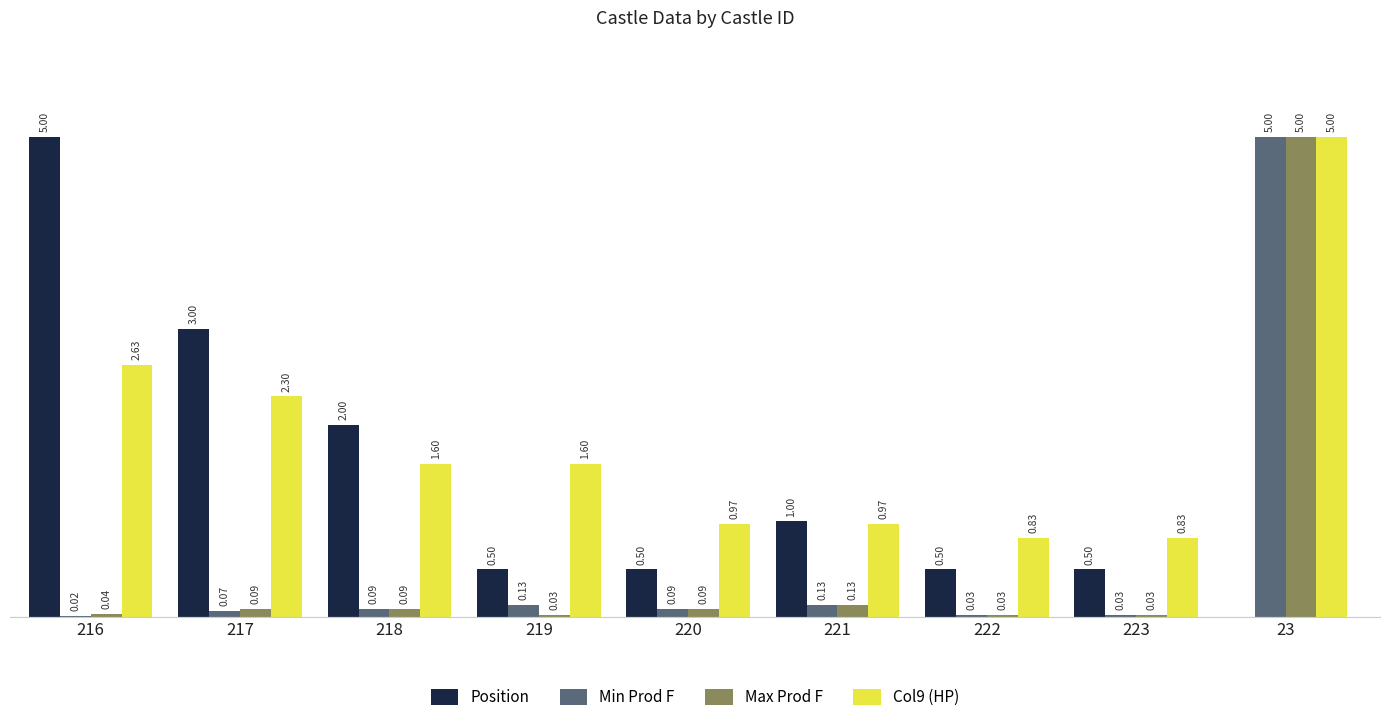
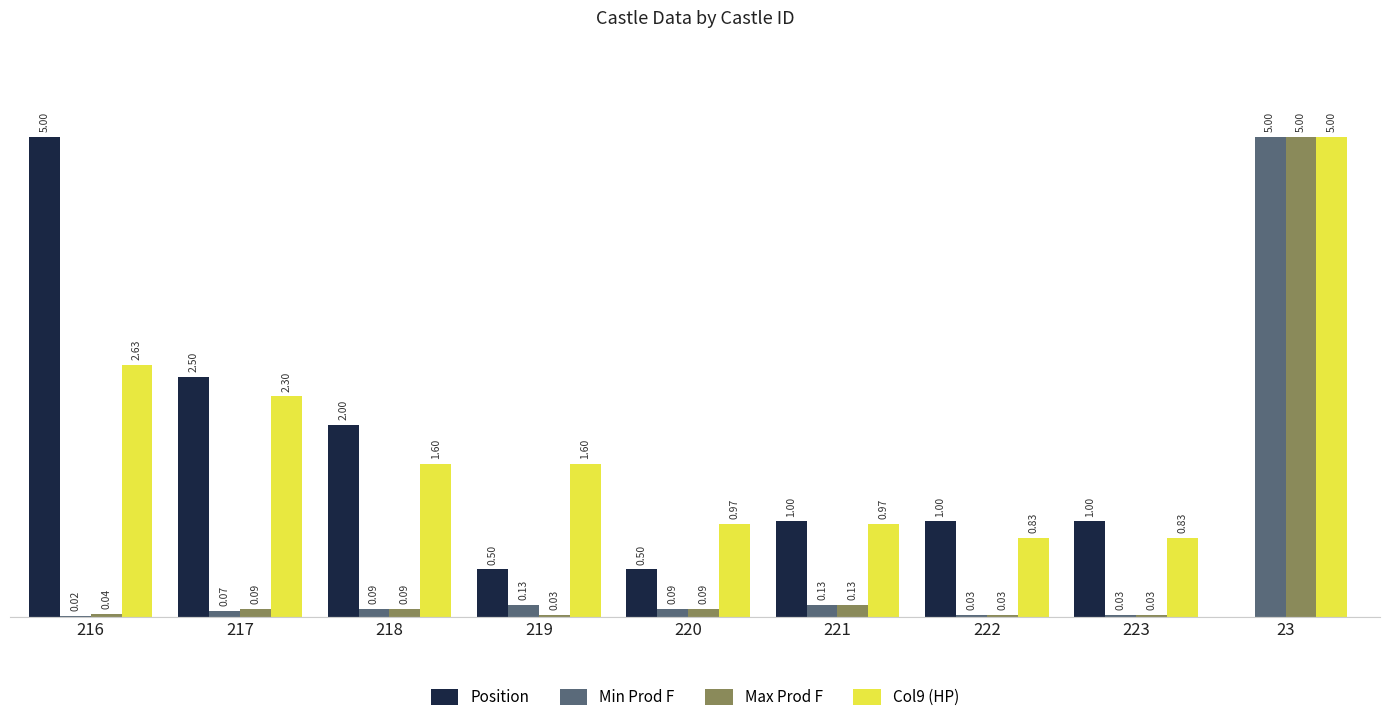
  {
    "Position": {
      "216": 5.00,
-     "217": 3.00,
+     "217": 2.50,
      "218": 2.00,
      "219": 0.50,
      "220": 0.50,
      "221": 1.00,
-     "222": 0.50,
-     "223": 0.50
+     "222": 1.00,
+     "223": 1.00
    },
    "Min Prod F": {
      "216": 0.02,
      "217": 0.07,
      "218": 0.09,
      "219": 0.13,
      "220": 0.09,
      "221": 0.13,
      "222": 0.03,
      "223": 0.03,
      "23": 5.00
    },
    "Max Prod F": {
      "216": 0.04,
      "217": 0.09,
      "218": 0.09,
      "219": 0.03,
      "220": 0.09,
      "221": 0.13,
      "222": 0.03,
      "223": 0.03,
      "23": 5.00
    },
    "Col9 (HP)": {
      "216": 2.63,
      "217": 2.30,
      "218": 1.60,
      "219": 1.60,
      "220": 0.97,
      "221": 0.97,
      "222": 0.83,
      "223": 0.83,
      "23": 5.00
    }
  }
